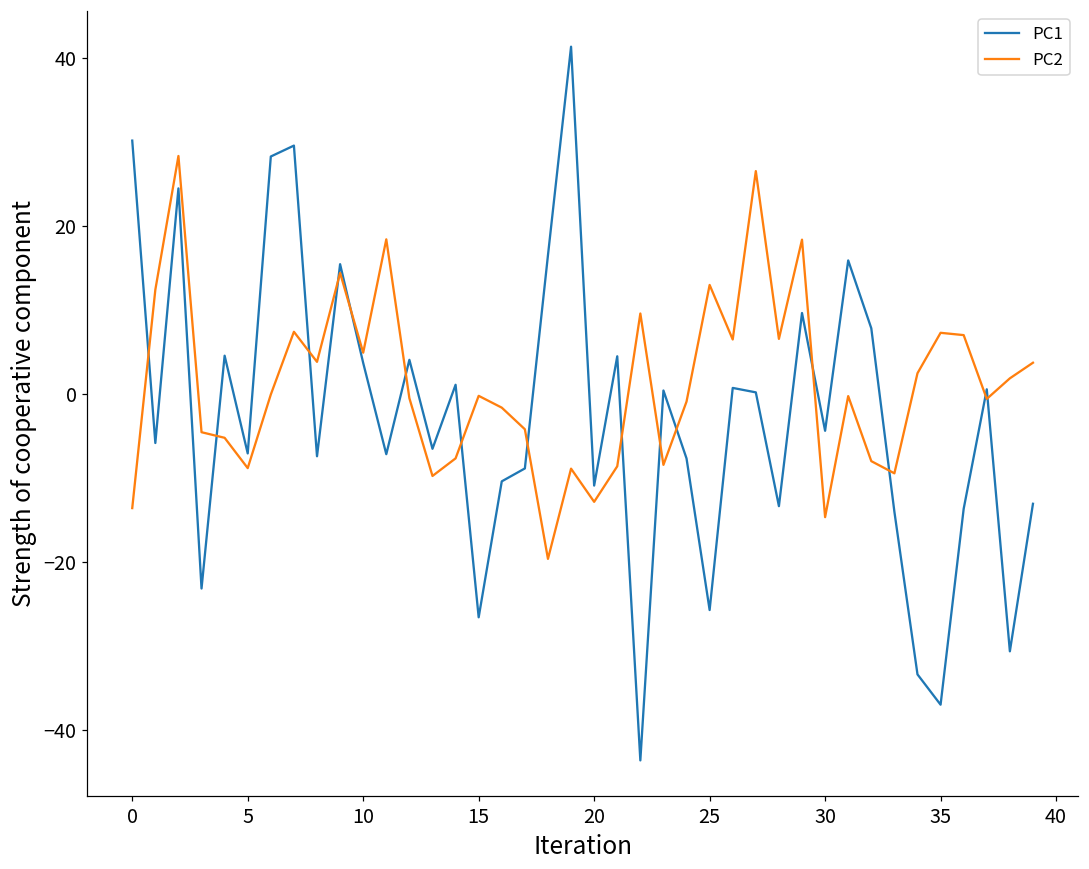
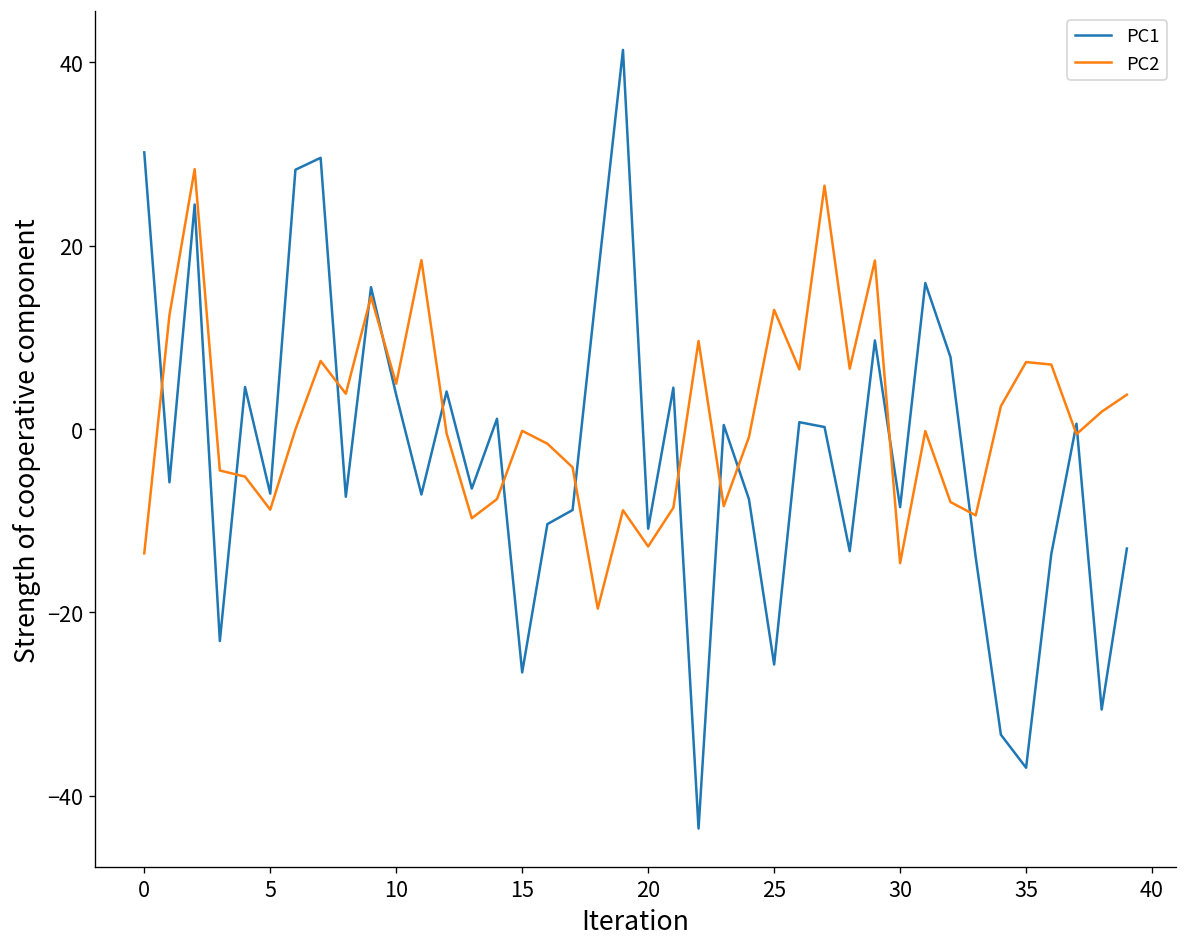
  {
    "PC1": {
      "0": 30,
      "5": -7,
      "10": 4,
      "15": -27,
      "20": -11,
      "25": -26,
-     "30": -4,
+     "30": -9,
      "35": -37
    },
    "PC2": {
      "0": -14,
      "5": -9,
      "10": 5,
      "15": 0,
      "20": -13,
      "25": 13,
      "30": -15,
      "35": 7
    }
  }
